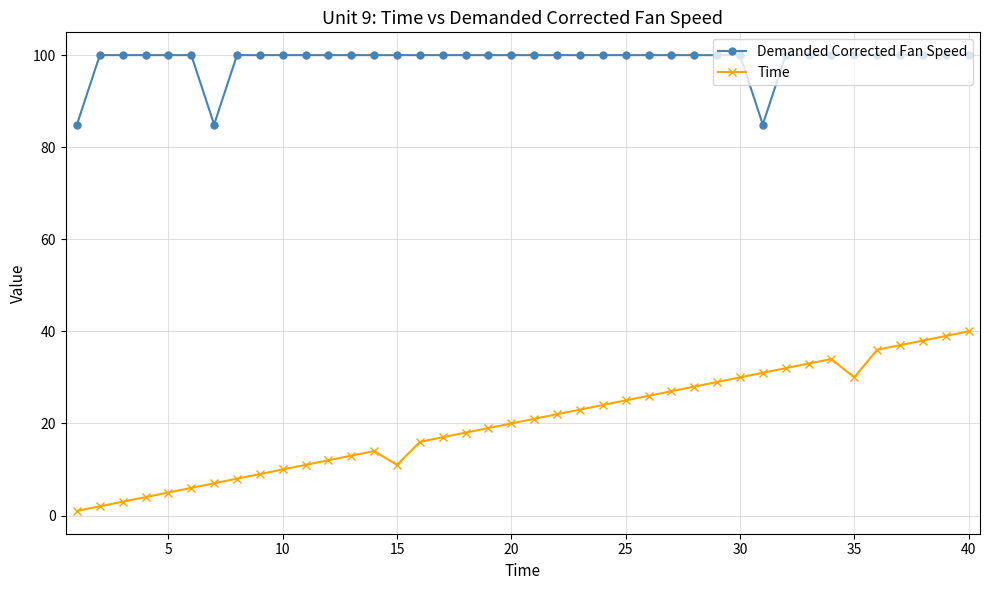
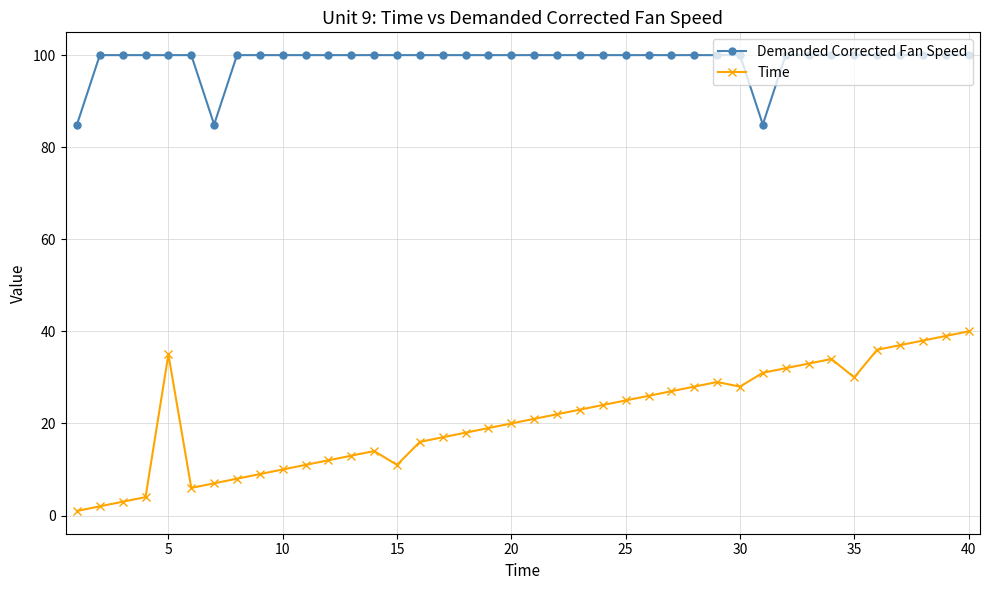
  {
    "Demanded Corrected Fan Speed": {
      "5": 100,
      "10": 100,
      "15": 100,
      "20": 100,
      "25": 100
    },
    "Time": {
-     "5": 5,
+     "5": 35,
      "10": 10,
      "15": 11,
      "20": 20,
      "25": 25,
-     "30": 30,
+     "30": 28,
      "35": 30,
      "40": 40
    }
  }
